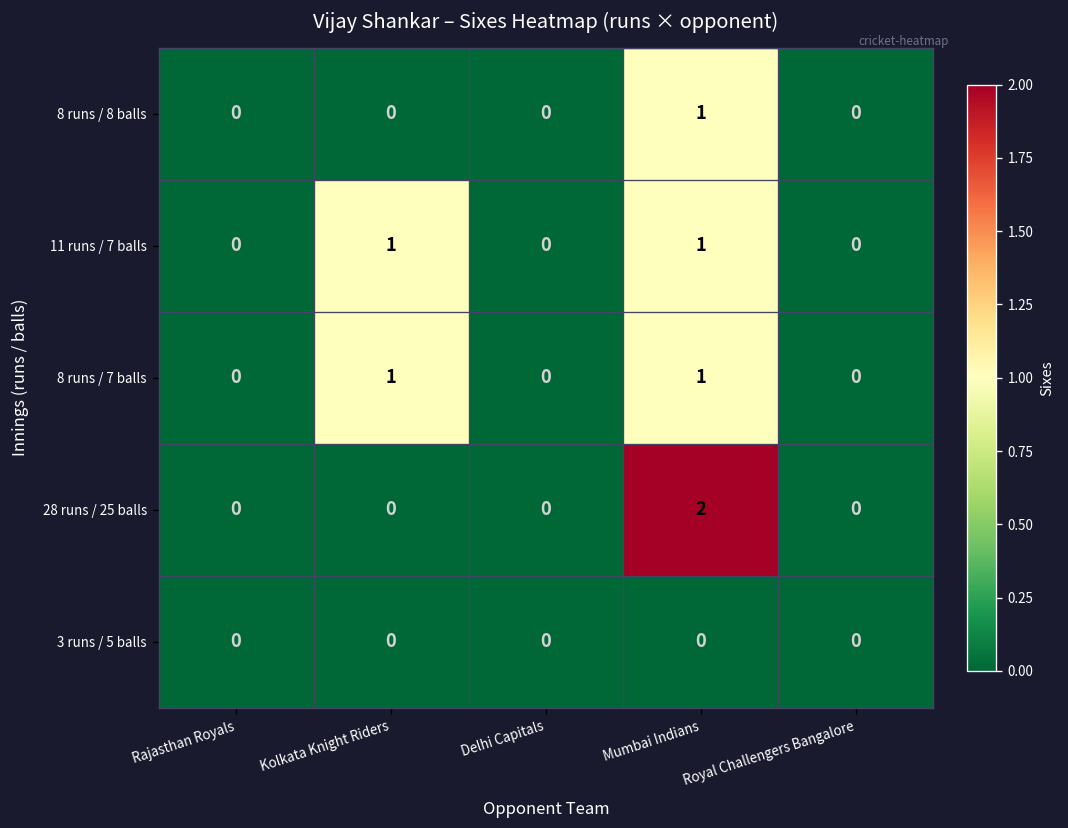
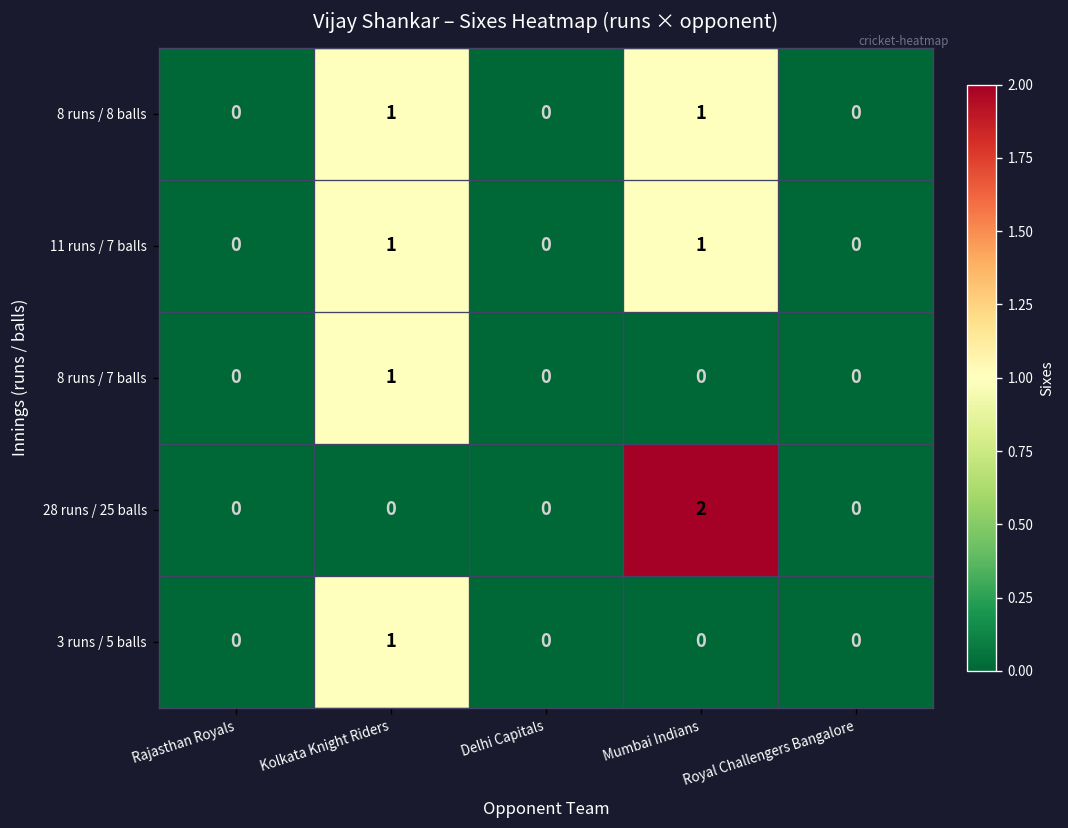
  {
    "8 runs / 8 balls": {
      "Rajasthan Royals": 0,
-     "Kolkata Knight Riders": 0,
+     "Kolkata Knight Riders": 1,
      "Delhi Capitals": 0,
      "Mumbai Indians": 1,
      "Royal Challengers Bangalore": 0
    },
    "11 runs / 7 balls": {
      "Rajasthan Royals": 0,
      "Kolkata Knight Riders": 1,
      "Delhi Capitals": 0,
      "Mumbai Indians": 1,
      "Royal Challengers Bangalore": 0
    },
    "8 runs / 7 balls": {
      "Rajasthan Royals": 0,
      "Kolkata Knight Riders": 1,
      "Delhi Capitals": 0,
-     "Mumbai Indians": 1,
+     "Mumbai Indians": 0,
      "Royal Challengers Bangalore": 0
    },
    "28 runs / 25 balls": {
      "Rajasthan Royals": 0,
      "Kolkata Knight Riders": 0,
      "Delhi Capitals": 0,
      "Mumbai Indians": 2,
      "Royal Challengers Bangalore": 0
    },
    "3 runs / 5 balls": {
      "Rajasthan Royals": 0,
-     "Kolkata Knight Riders": 0,
+     "Kolkata Knight Riders": 1,
      "Delhi Capitals": 0,
      "Mumbai Indians": 0,
      "Royal Challengers Bangalore": 0
    }
  }
